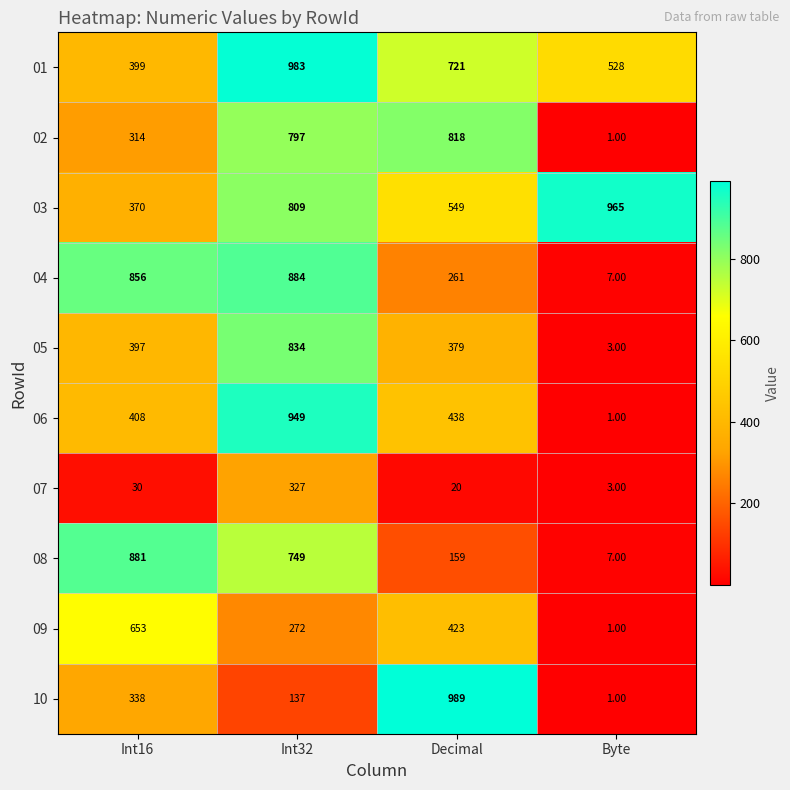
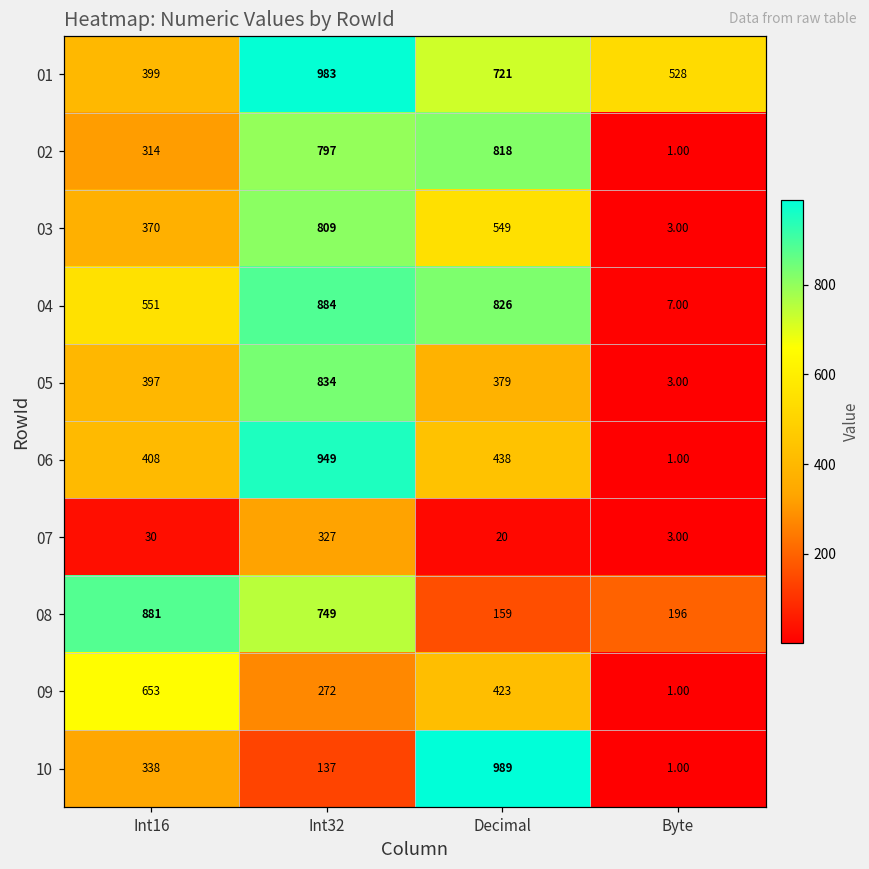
  {
    "01": {
      "Int16": 399,
      "Int32": 983,
      "Decimal": 721,
      "Byte": 528
    },
    "02": {
      "Int16": 314,
      "Int32": 797,
      "Decimal": 818,
      "Byte": 1.00
    },
    "03": {
      "Int16": 370,
      "Int32": 809,
      "Decimal": 549,
-     "Byte": 965
+     "Byte": 3.00
    },
    "04": {
-     "Int16": 856,
+     "Int16": 551,
      "Int32": 884,
-     "Decimal": 261,
+     "Decimal": 826,
      "Byte": 7.00
    },
    "05": {
      "Int16": 397,
      "Int32": 834,
      "Decimal": 379,
      "Byte": 3.00
    },
    "06": {
      "Int16": 408,
      "Int32": 949,
      "Decimal": 438,
      "Byte": 1.00
    },
    "07": {
      "Int16": 30,
      "Int32": 327,
      "Decimal": 20,
      "Byte": 3.00
    },
    "08": {
      "Int16": 881,
      "Int32": 749,
      "Decimal": 159,
-     "Byte": 7.00
+     "Byte": 196
    },
    "09": {
      "Int16": 653,
      "Int32": 272,
      "Decimal": 423,
      "Byte": 1.00
    },
    "10": {
      "Int16": 338,
      "Int32": 137,
      "Decimal": 989,
      "Byte": 1.00
    }
  }
